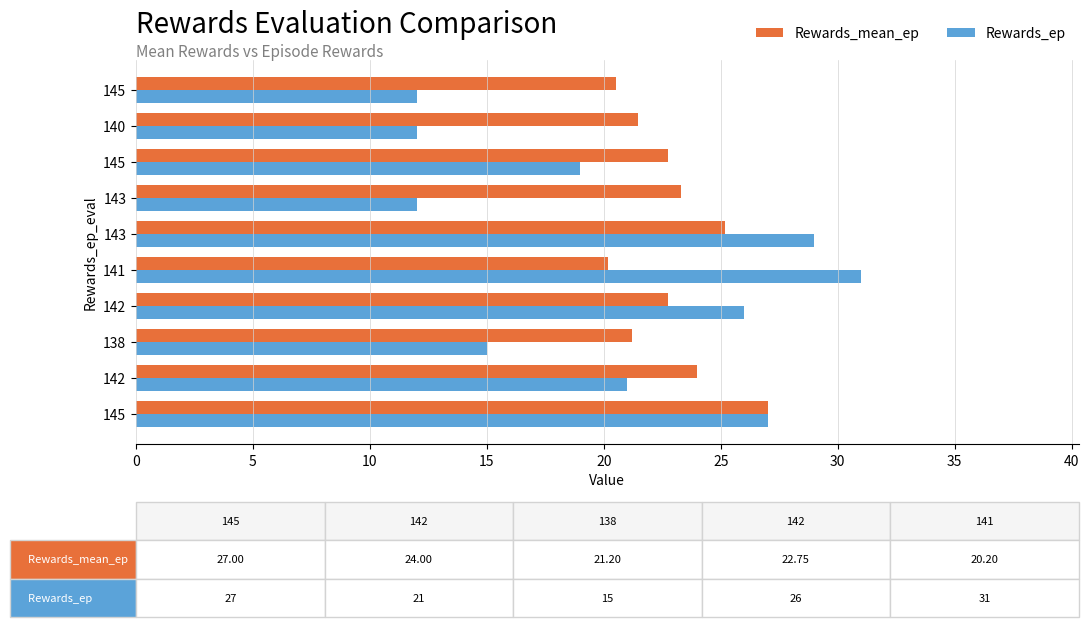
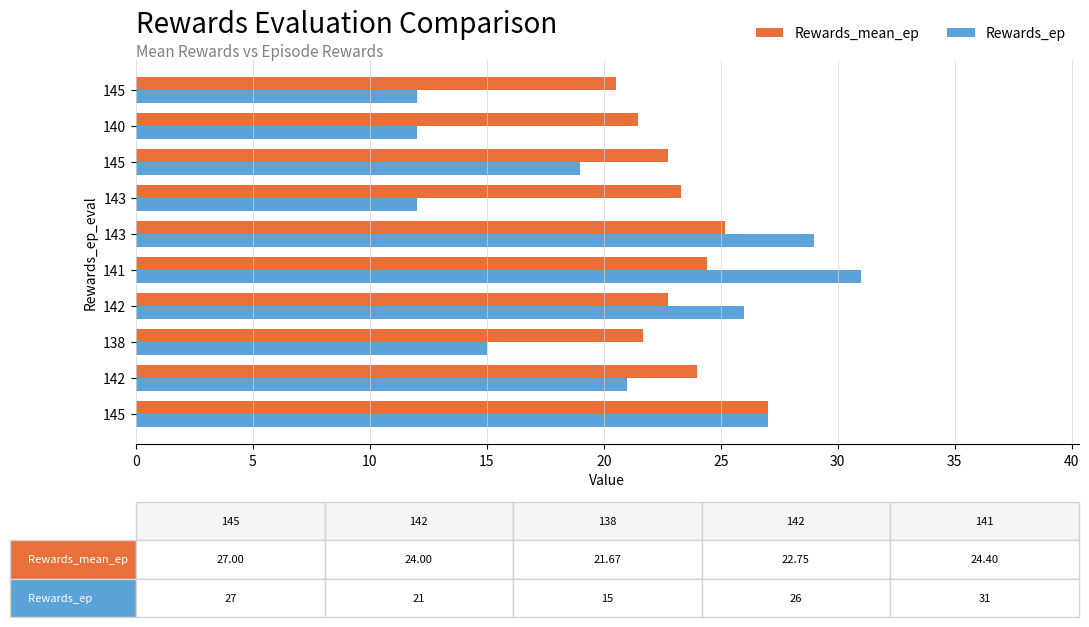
  {
    "Rewards_mean_ep": {
-     "141": 20.20,
-     "138": 21.20
+     "141": 24.40,
+     "138": 21.67
    },
    "Rewards_ep": {
      "140": 12.0,
      "141": 31.0,
      "138": 15.0
    }
  }
